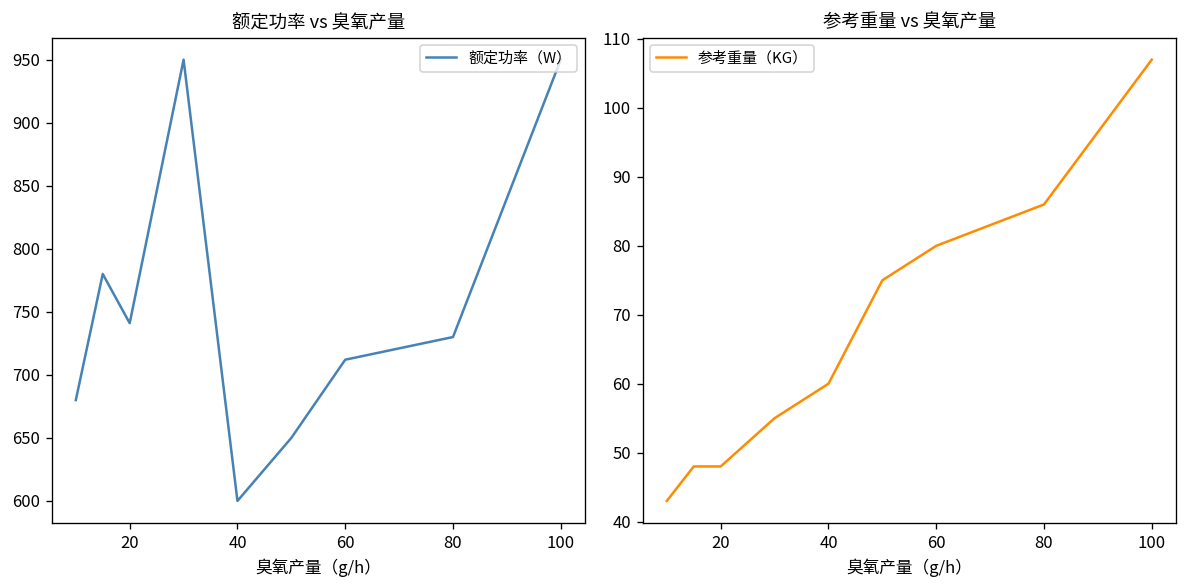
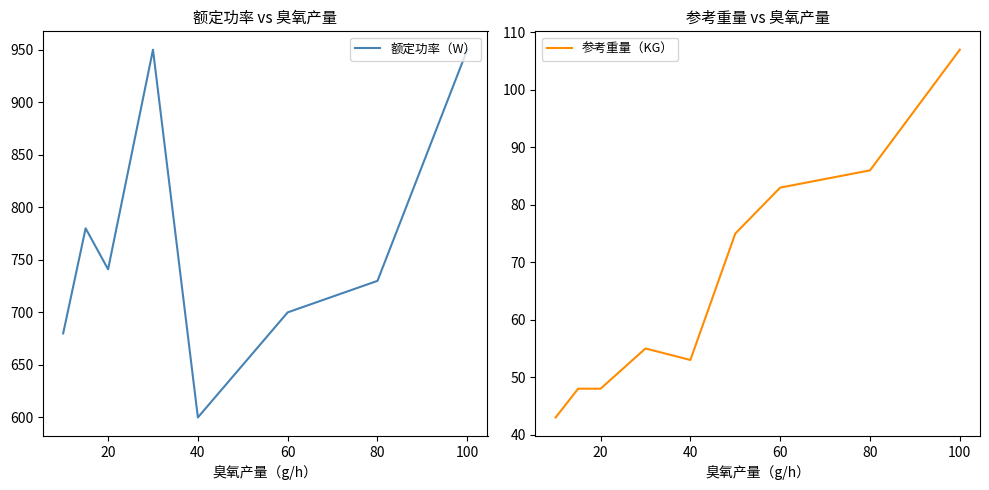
  {
    "额定功率 vs 臭氧产量": {
      "20": 741,
      "40": 600,
-     "60": 712,
+     "60": 700,
      "80": 730
    },
    "参考重量 vs 臭氧产量": {
      "20": 48,
-     "40": 60,
-     "60": 80,
+     "40": 53,
+     "60": 83,
      "80": 86,
      "100": 107
    }
  }
